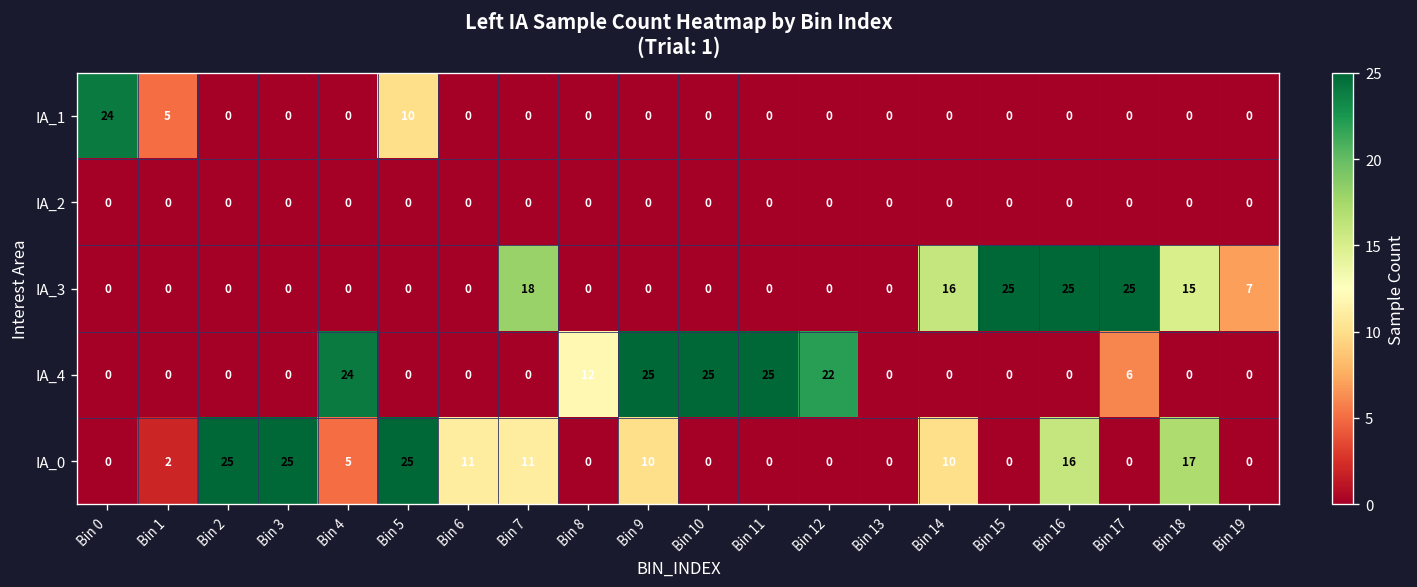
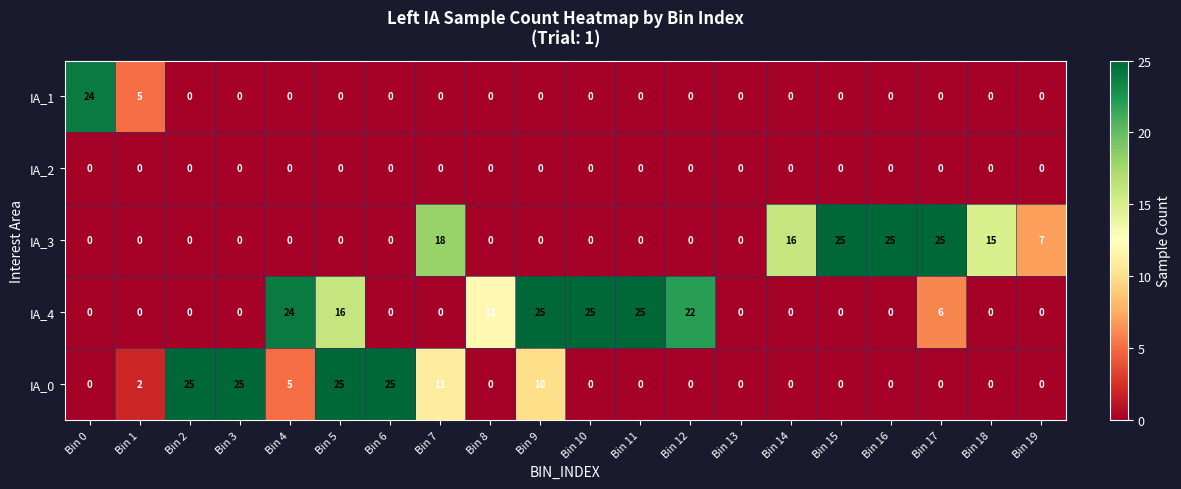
  {
    "IA_1": {
      "Bin 0": 24,
      "Bin 1": 5,
      "Bin 2": 0,
      "Bin 3": 0,
      "Bin 4": 0,
-     "Bin 5": 10,
+     "Bin 5": 0,
      "Bin 6": 0,
      "Bin 7": 0,
      "Bin 8": 0,
      "Bin 9": 0,
      "Bin 10": 0,
      "Bin 11": 0,
      "Bin 12": 0,
      "Bin 13": 0,
      "Bin 14": 0,
      "Bin 15": 0,
      "Bin 16": 0,
      "Bin 17": 0,
      "Bin 18": 0,
      "Bin 19": 0
    },
    "IA_2": {
      "Bin 0": 0,
      "Bin 1": 0,
      "Bin 2": 0,
      "Bin 3": 0,
      "Bin 4": 0,
      "Bin 5": 0,
      "Bin 6": 0,
      "Bin 7": 0,
      "Bin 8": 0,
      "Bin 9": 0,
      "Bin 10": 0,
      "Bin 11": 0,
      "Bin 12": 0,
      "Bin 13": 0,
      "Bin 14": 0,
      "Bin 15": 0,
      "Bin 16": 0,
      "Bin 17": 0,
      "Bin 18": 0,
      "Bin 19": 0
    },
    "IA_3": {
      "Bin 0": 0,
      "Bin 1": 0,
      "Bin 2": 0,
      "Bin 3": 0,
      "Bin 4": 0,
      "Bin 5": 0,
      "Bin 6": 0,
      "Bin 7": 18,
      "Bin 8": 0,
      "Bin 9": 0,
      "Bin 10": 0,
      "Bin 11": 0,
      "Bin 12": 0,
      "Bin 13": 0,
      "Bin 14": 16,
      "Bin 15": 25,
      "Bin 16": 25,
      "Bin 17": 25,
      "Bin 18": 15,
      "Bin 19": 7
    },
    "IA_4": {
      "Bin 0": 0,
      "Bin 1": 0,
      "Bin 2": 0,
      "Bin 3": 0,
      "Bin 4": 24,
-     "Bin 5": 0,
+     "Bin 5": 16,
      "Bin 6": 0,
      "Bin 7": 0,
      "Bin 8": 12,
      "Bin 9": 25,
      "Bin 10": 25,
      "Bin 11": 25,
      "Bin 12": 22,
      "Bin 13": 0,
      "Bin 14": 0,
      "Bin 15": 0,
      "Bin 16": 0,
      "Bin 17": 6,
      "Bin 18": 0,
      "Bin 19": 0
    },
    "IA_0": {
      "Bin 0": 0,
      "Bin 1": 2,
      "Bin 2": 25,
      "Bin 3": 25,
      "Bin 4": 5,
      "Bin 5": 25,
-     "Bin 6": 11,
+     "Bin 6": 25,
      "Bin 7": 11,
      "Bin 8": 0,
      "Bin 9": 10,
      "Bin 10": 0,
      "Bin 11": 0,
      "Bin 12": 0,
      "Bin 13": 0,
-     "Bin 14": 10,
+     "Bin 14": 0,
      "Bin 15": 0,
-     "Bin 16": 16,
+     "Bin 16": 0,
      "Bin 17": 0,
-     "Bin 18": 17,
+     "Bin 18": 0,
      "Bin 19": 0
    }
  }
